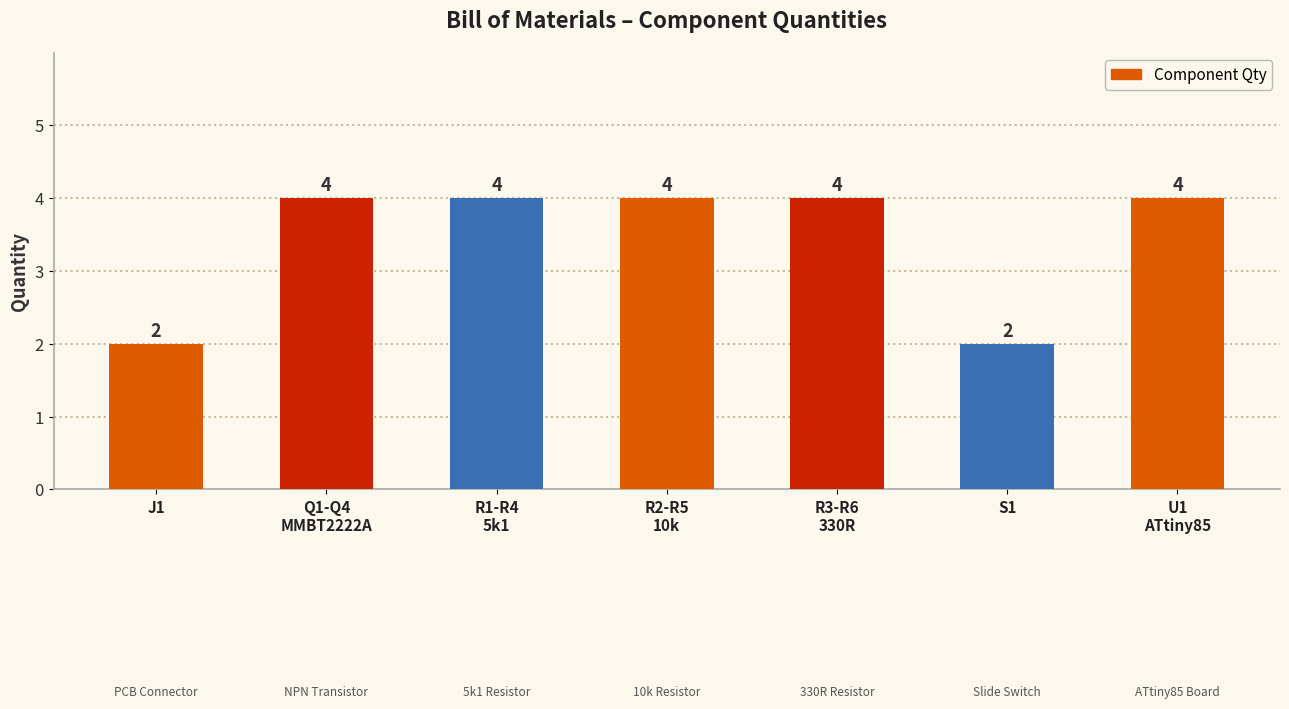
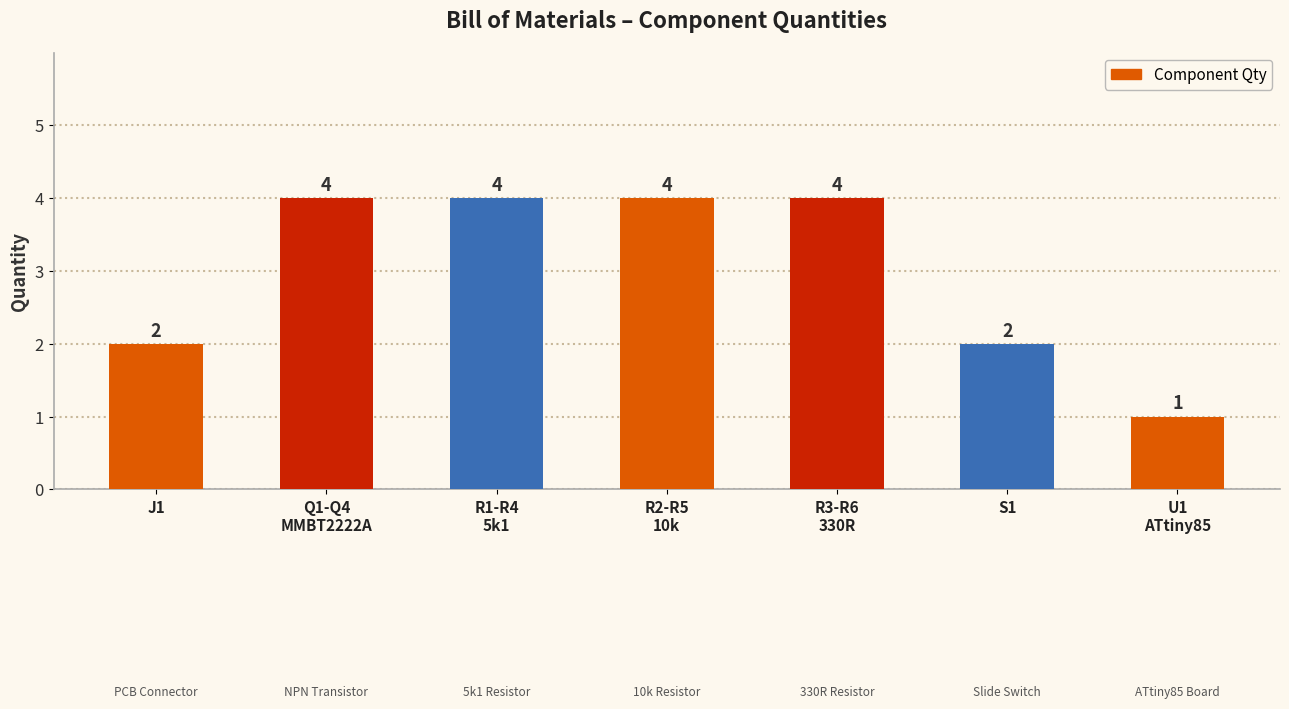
  {
    "J1": 2,
    "Q1-Q4 MMBT2222A": 4,
    "R1-R4 5k1": 4,
    "R2-R5 10k": 4,
    "R3-R6 330R": 4,
    "S1": 2,
-   "U1 ATtiny85": 4
+   "U1 ATtiny85": 1
  }
